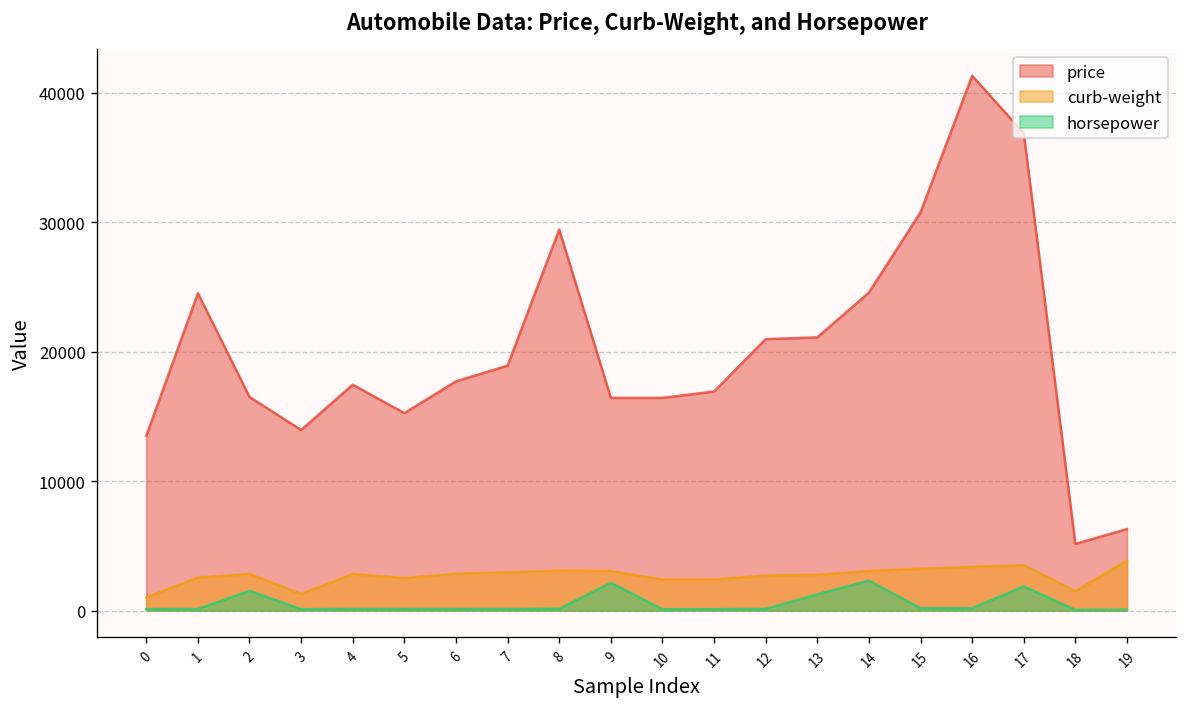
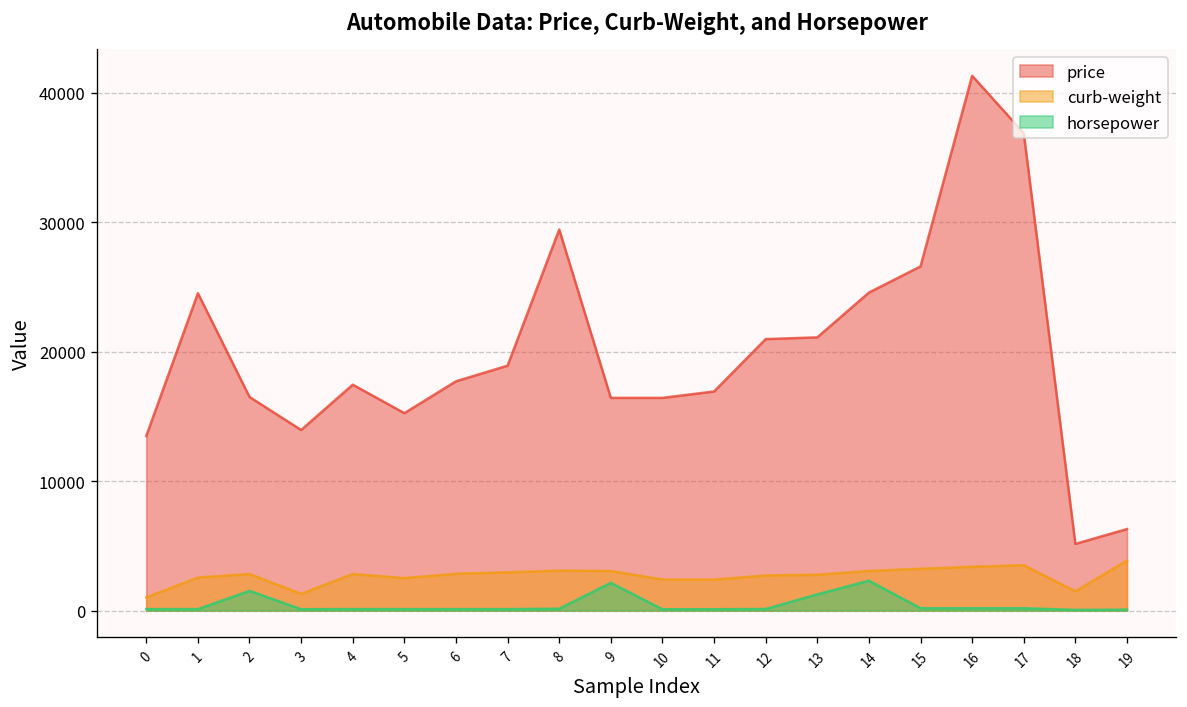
  {
    "price": {
      "0": 13500,
      "1": 24500,
      "2": 16500,
      "3": 14000,
      "4": 17500,
      "5": 15300,
      "6": 17700,
      "7": 18900,
      "8": 29400,
      "9": 16400,
      "10": 16400,
      "11": 16900,
      "12": 21000,
      "13": 21100,
      "14": 24600,
-     "15": 30800,
+     "15": 26600,
      "16": 41300,
      "18": 5200,
      "19": 6300
    },
    "curb-weight": {
      "0": 1000,
      "1": 2500,
      "2": 2800,
      "3": 1300,
      "4": 2800,
      "5": 2500,
      "6": 2800,
      "7": 3000,
      "8": 3100,
      "9": 3100,
      "10": 2400,
      "11": 2400,
      "12": 2700,
      "13": 2800,
      "14": 3100,
      "15": 3200,
      "16": 3400,
      "17": 3500,
      "18": 1500,
      "19": 3900
    },
    "horsepower": {
      "0": 100,
      "1": 100,
      "2": 1500,
      "3": 100,
      "4": 100,
      "5": 100,
      "6": 100,
      "7": 100,
      "8": 100,
      "9": 2100,
      "10": 100,
      "11": 100,
      "12": 100,
      "13": 1300,
      "14": 2300,
      "15": 200,
      "16": 200,
-     "17": 1900,
+     "17": 200,
      "18": 0,
      "19": 100
    }
  }
